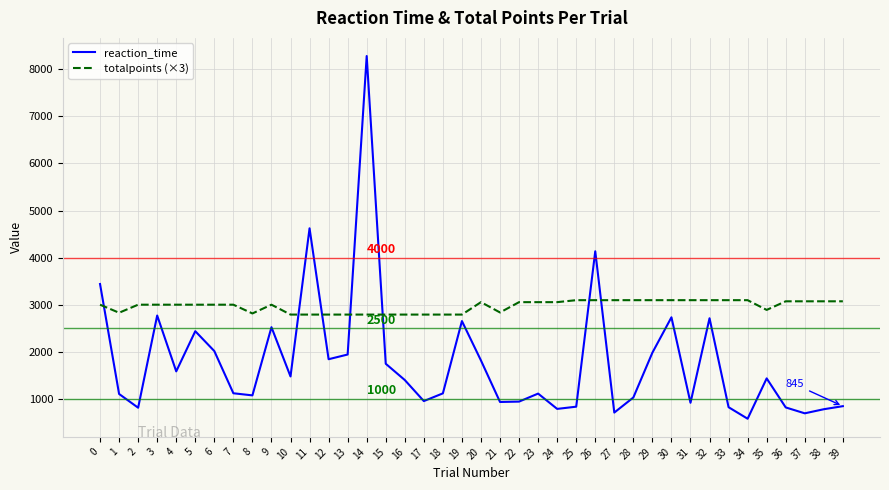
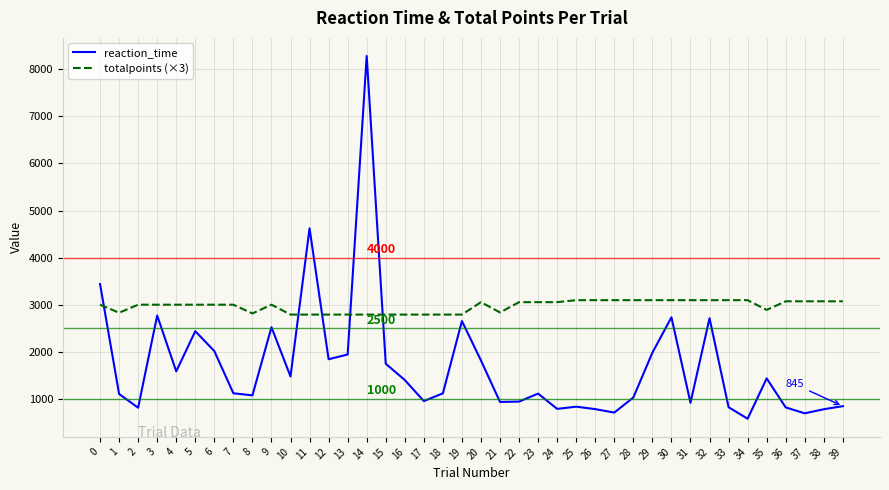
  {
    "reaction_time": {
      "0": 3400,
      "1": 1100,
      "2": 800,
      "3": 2800,
      "4": 1600,
      "5": 2400,
      "6": 2000,
      "7": 1100,
      "8": 1100,
      "9": 2500,
      "10": 1500,
      "11": 4600,
      "12": 1800,
      "13": 1900,
      "14": 8300,
      "15": 1700,
      "17": 1000,
      "18": 1100,
      "19": 2700,
      "20": 1800,
      "21": 900,
      "22": 900,
      "23": 1100,
      "24": 800,
      "25": 800,
-     "26": 4100,
+     "26": 800,
      "27": 700,
      "28": 1000,
      "29": 2000,
      "30": 2700,
      "31": 900,
      "32": 2700,
      "33": 800,
      "34": 600,
      "35": 1400,
      "37": 700,
      "38": 800
    },
    "totalpoints (×3)": {
      "0": 3000,
      "1": 2800,
      "2": 3000,
      "3": 3000,
      "4": 3000,
      "5": 3000,
      "6": 3000,
      "7": 3000,
      "8": 2800,
      "9": 3000,
      "10": 2800,
      "11": 2800,
      "12": 2800,
      "13": 2800,
      "16": 2800,
      "17": 2800,
      "18": 2800,
      "19": 2800,
      "20": 3100,
      "21": 2800,
      "22": 3100,
      "23": 3100,
      "24": 3100,
      "25": 3100,
      "26": 3100,
      "27": 3100,
      "28": 3100,
      "29": 3100,
      "30": 3100,
      "31": 3100,
      "32": 3100,
      "33": 3100,
      "34": 3100,
      "35": 2900,
      "36": 3100,
      "37": 3100,
      "38": 3100,
      "39": 3100
    }
  }
